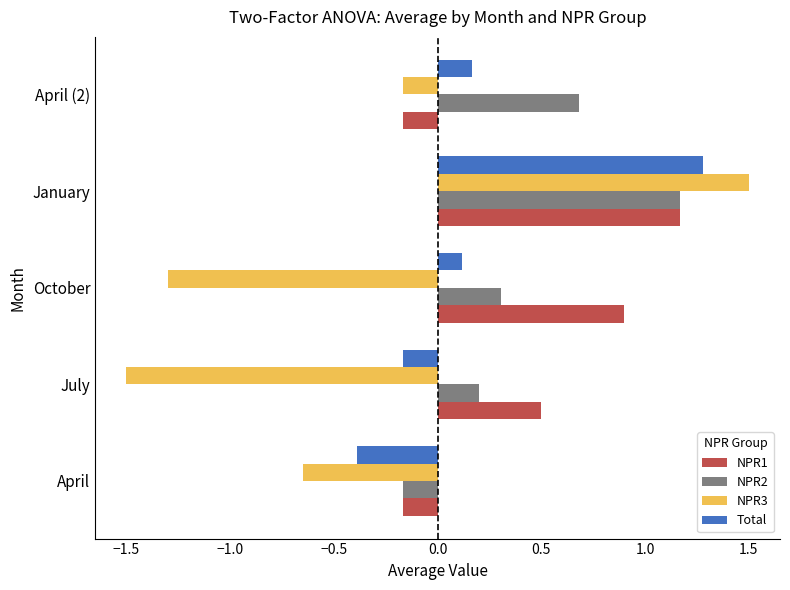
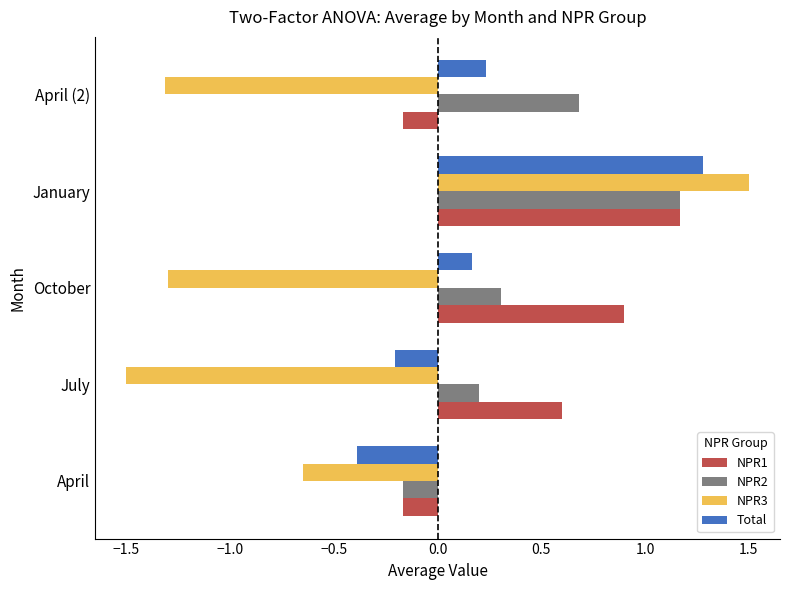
  {
    "NPR1": {
      "April (2)": -0.17,
      "January": 1.17,
      "October": 0.90,
-     "July": 0.50,
+     "July": 0.60,
      "April": -0.17
    },
    "NPR2": {
      "April (2)": 0.68,
      "January": 1.17,
      "October": 0.30,
      "July": 0.20,
      "April": -0.17
    },
    "NPR3": {
-     "April (2)": -0.17,
+     "April (2)": -1.32,
      "January": 1.50,
      "October": -1.30,
      "July": -1.50,
      "April": -0.65
    },
    "Total": {
-     "April (2)": 0.17,
+     "April (2)": 0.23,
      "January": 1.28,
-     "October": 0.12,
-     "July": -0.17,
+     "October": 0.17,
+     "July": -0.21,
      "April": -0.39
    }
  }
